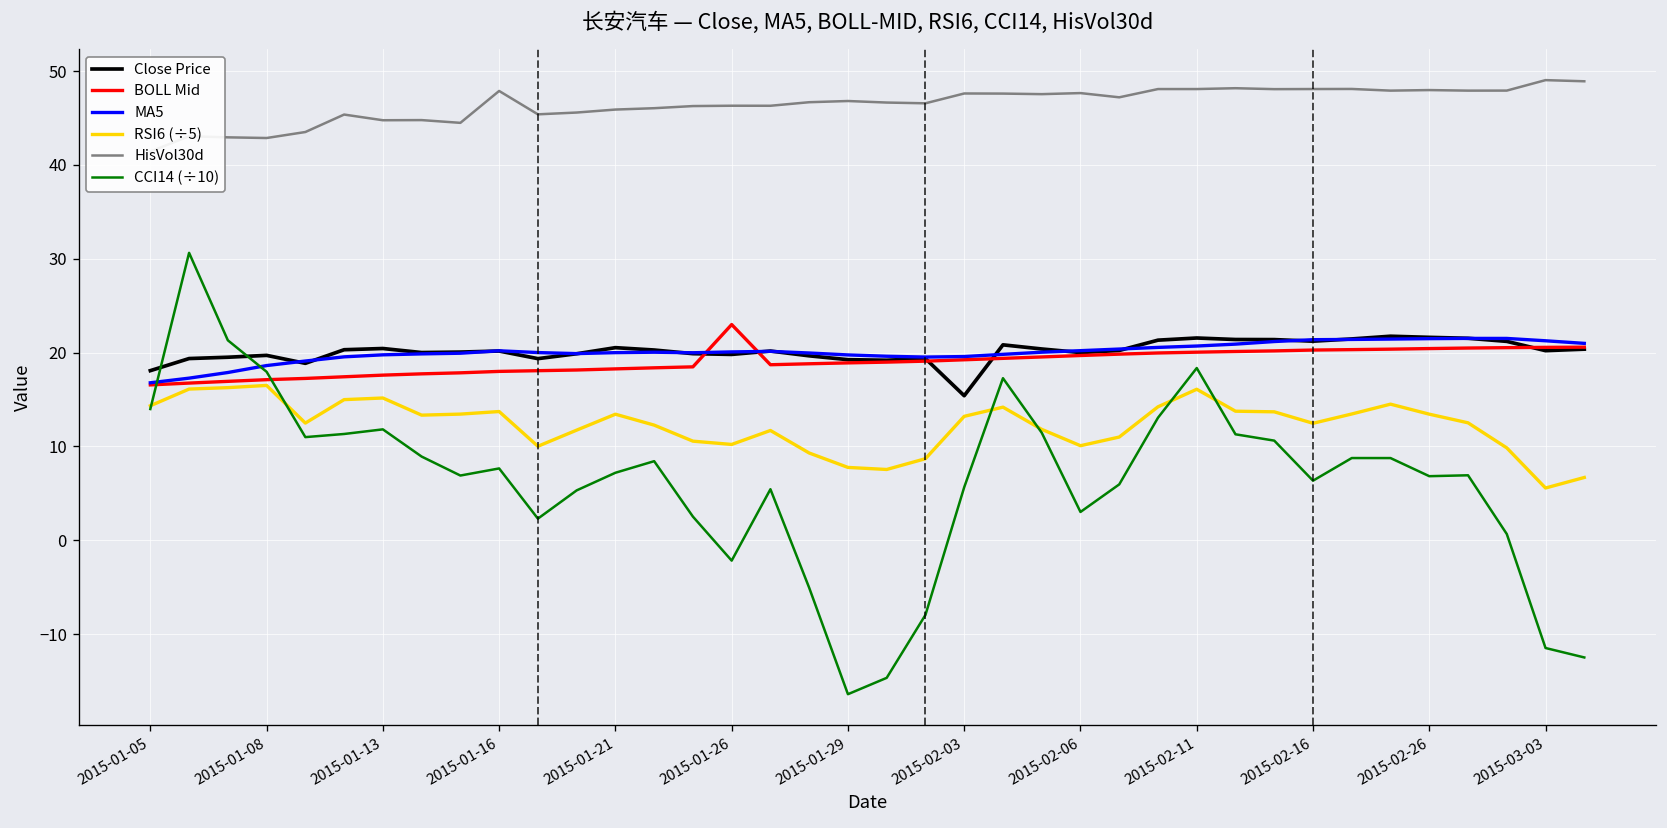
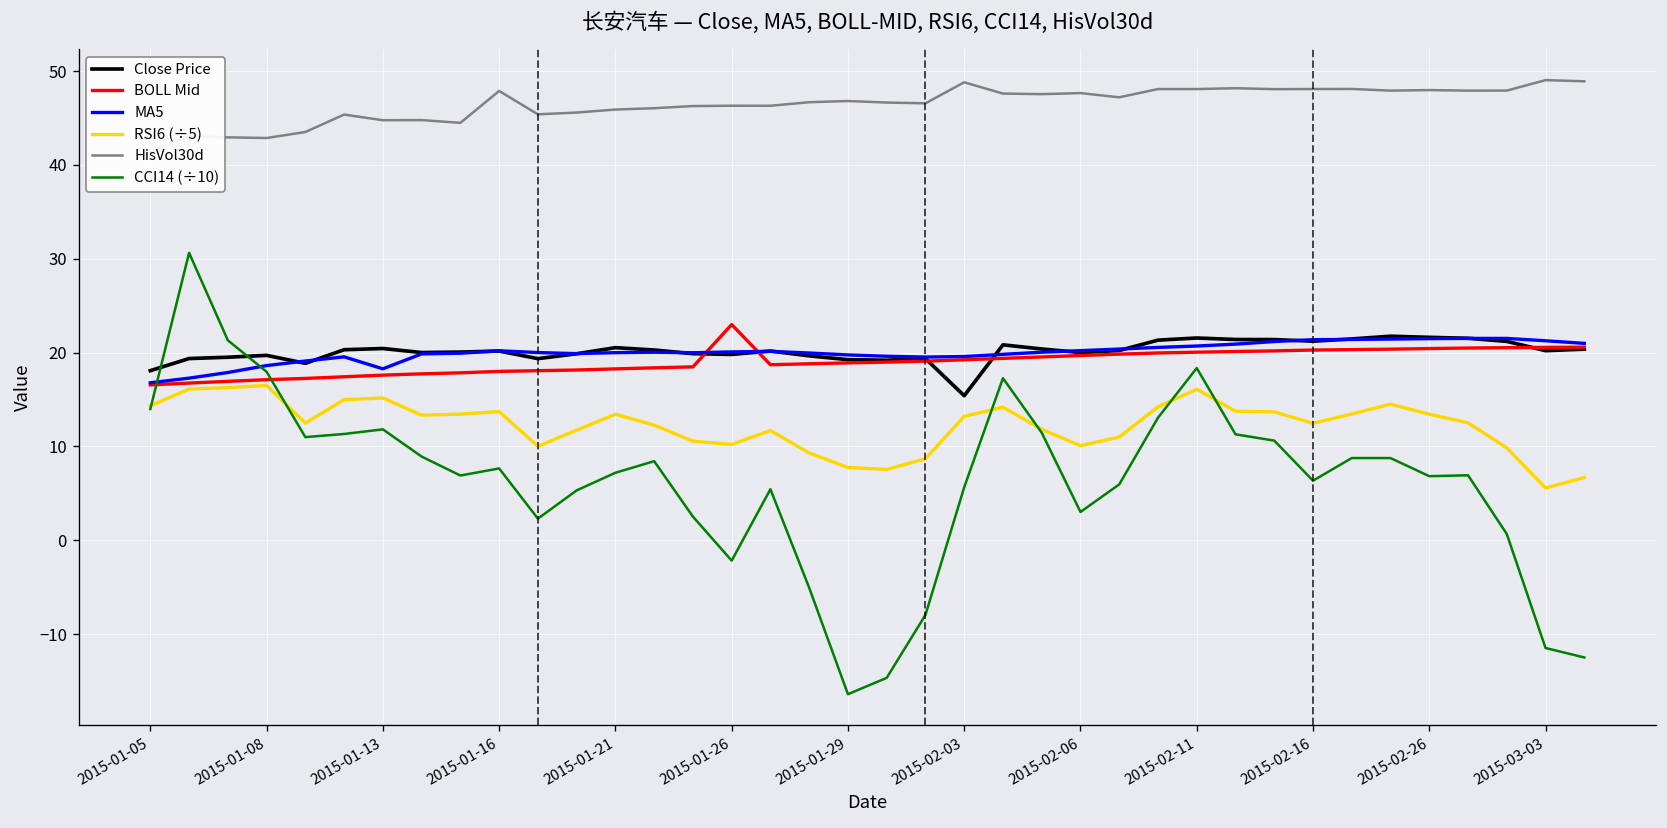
  {
    "Close Price": {
      "2015-01-05": 18,
      "2015-01-08": 20,
      "2015-01-13": 20,
      "2015-01-21": 21,
      "2015-01-29": 19,
      "2015-02-03": 15,
      "2015-02-11": 22,
      "2015-03-03": 20
    },
    "BOLL Mid": {
      "2015-01-08": 17,
      "2015-01-13": 18,
      "2015-01-16": 18,
      "2015-01-21": 18,
      "2015-01-26": 23,
      "2015-01-29": 19,
      "2015-02-03": 19,
      "2015-02-11": 20,
      "2015-02-16": 20,
      "2015-02-26": 20,
      "2015-03-03": 21
    },
    "MA5": {
      "2015-01-08": 19,
-     "2015-01-13": 20,
+     "2015-01-13": 18,
      "2015-01-21": 20,
      "2015-01-29": 20,
      "2015-02-03": 20,
      "2015-02-11": 21,
      "2015-03-03": 21
    },
    "RSI6 (÷5)": {
      "2015-01-05": 14,
      "2015-01-08": 16,
      "2015-01-13": 15,
      "2015-01-16": 14,
      "2015-01-21": 13,
      "2015-01-26": 10,
      "2015-01-29": 8,
      "2015-02-03": 13,
      "2015-02-06": 10,
      "2015-02-11": 16,
      "2015-02-16": 12,
      "2015-02-26": 13,
      "2015-03-03": 6
    },
    "HisVol30d": {
      "2015-01-08": 43,
      "2015-01-13": 45,
      "2015-01-16": 48,
      "2015-01-21": 46,
      "2015-01-26": 46,
      "2015-01-29": 47,
-     "2015-02-03": 48,
+     "2015-02-03": 49,
      "2015-02-06": 48,
      "2015-02-11": 48,
      "2015-02-16": 48,
      "2015-02-26": 48,
      "2015-03-03": 49
    },
    "CCI14 (÷10)": {
      "2015-01-05": 14,
      "2015-01-08": 18,
      "2015-01-13": 12,
      "2015-01-16": 8,
      "2015-01-21": 7,
      "2015-01-26": -2,
      "2015-01-29": -16,
      "2015-02-03": 6,
      "2015-02-06": 3,
      "2015-02-11": 18,
      "2015-02-16": 6,
      "2015-02-26": 7,
      "2015-03-03": -11
    }
  }
